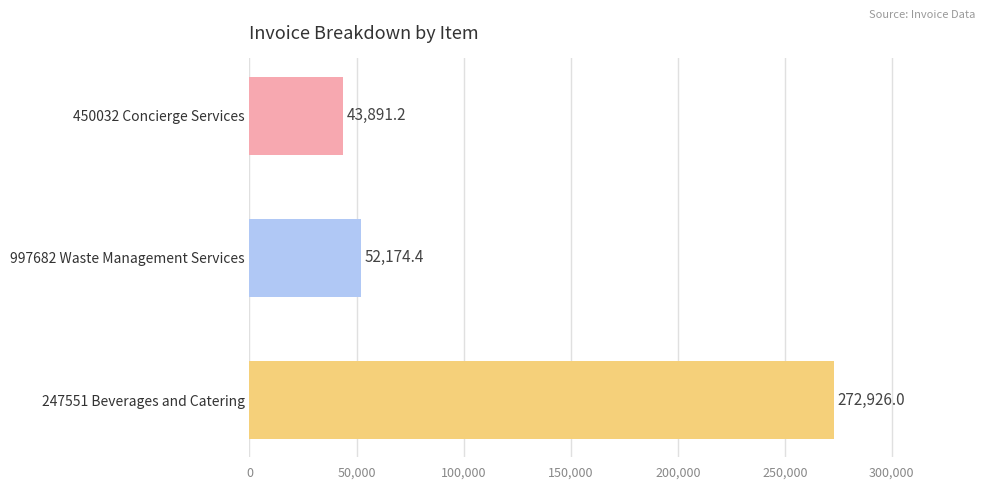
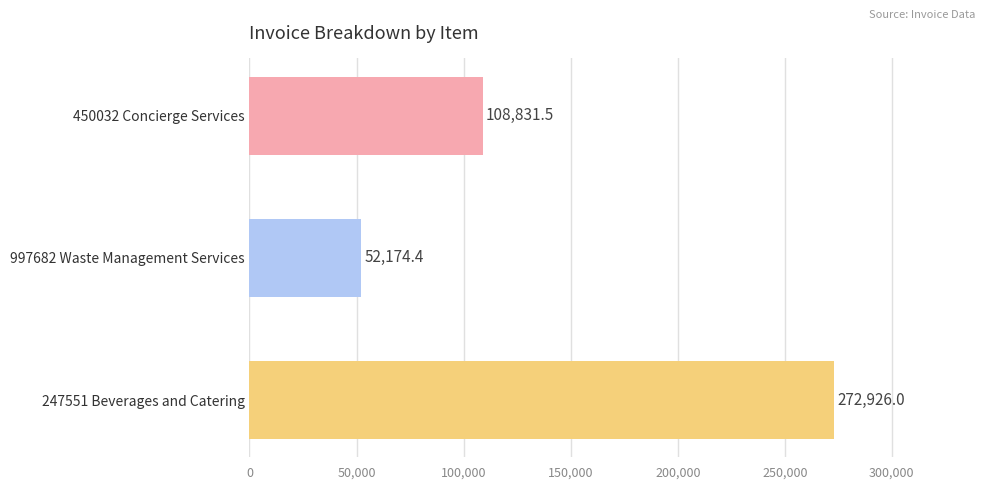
  {
-   "450032 Concierge Services": "43,891.2",
+   "450032 Concierge Services": "108,831.5",
    "997682 Waste Management Services": "52,174.4",
    "247551 Beverages and Catering": "272,926.0"
  }
